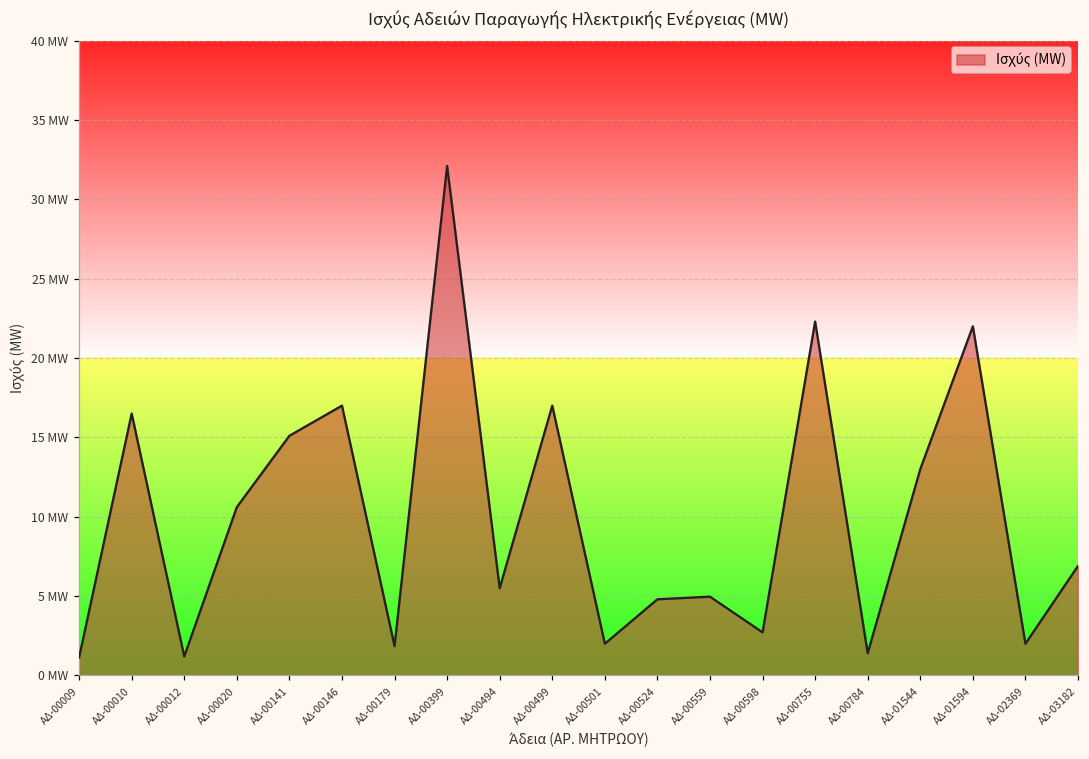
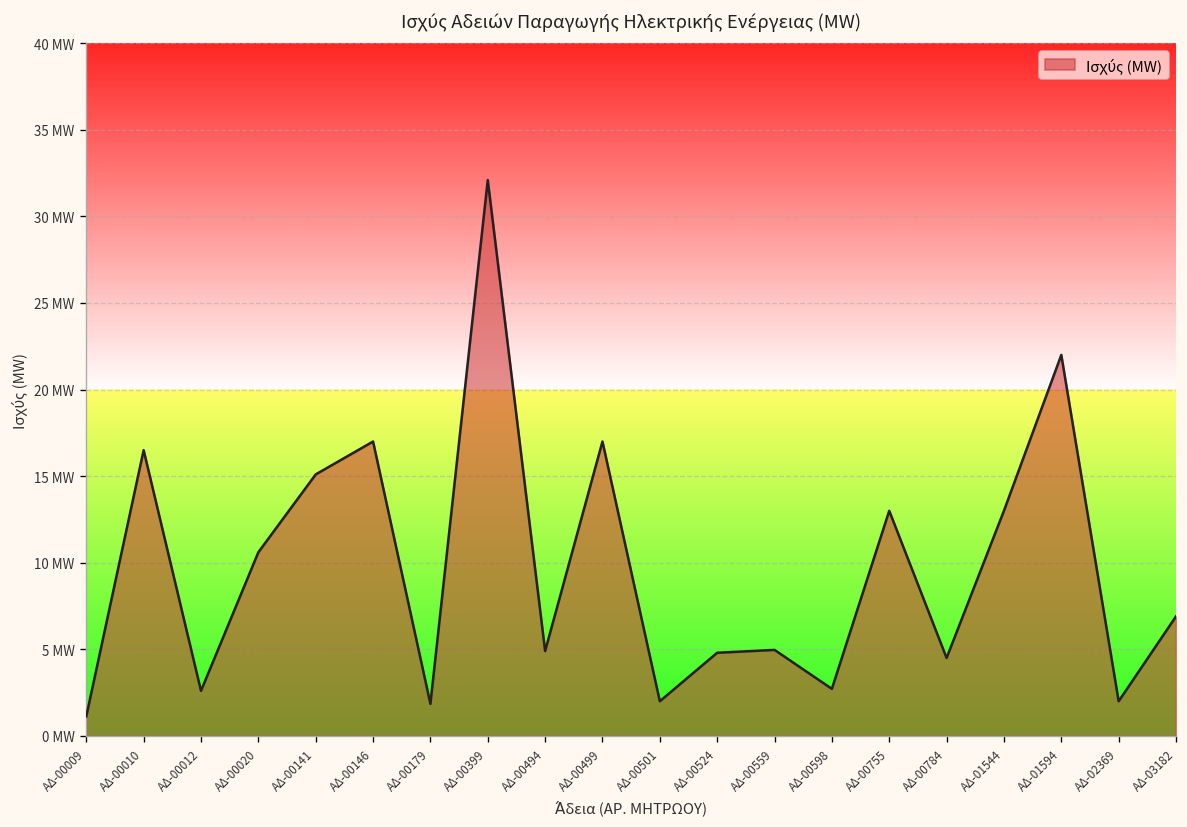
  {
    "ΑΔ-00009": "1.1 MW",
    "ΑΔ-00010": "16.5 MW",
-   "ΑΔ-00012": "1.2 MW",
+   "ΑΔ-00012": "2.6 MW",
    "ΑΔ-00020": "10.6 MW",
    "ΑΔ-00141": "15.1 MW",
    "ΑΔ-00146": "17.0 MW",
    "ΑΔ-00179": "1.9 MW",
    "ΑΔ-00399": "32.1 MW",
-   "ΑΔ-00494": "5.5 MW",
+   "ΑΔ-00494": "4.9 MW",
    "ΑΔ-00499": "17.0 MW",
    "ΑΔ-00501": "2.0 MW",
    "ΑΔ-00524": "4.8 MW",
    "ΑΔ-00559": "5.0 MW",
    "ΑΔ-00598": "2.7 MW",
-   "ΑΔ-00755": "22.3 MW",
-   "ΑΔ-00784": "1.4 MW",
+   "ΑΔ-00755": "13.0 MW",
+   "ΑΔ-00784": "4.5 MW",
    "ΑΔ-01544": "13.0 MW",
    "ΑΔ-01594": "22.0 MW",
    "ΑΔ-02369": "2.0 MW",
    "ΑΔ-03182": "6.9 MW"
  }
